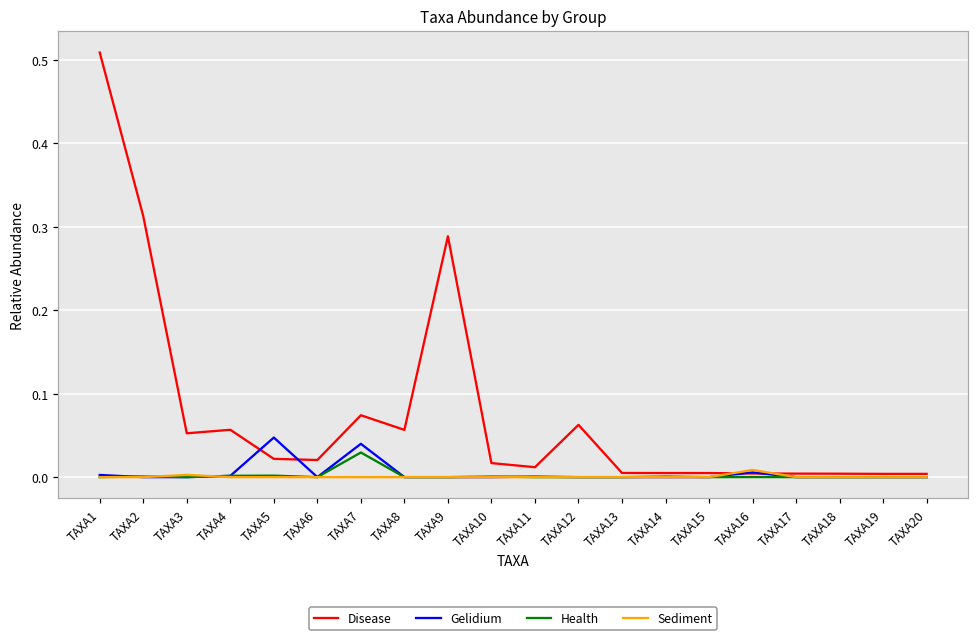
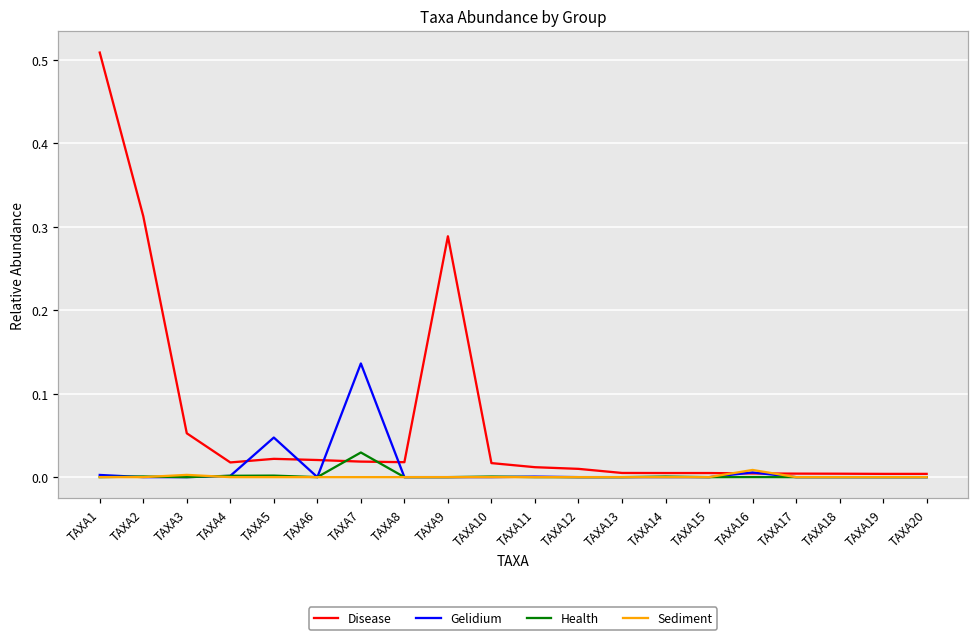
  {
    "Disease": {
      "TAXA1": 0.51,
      "TAXA2": 0.31,
      "TAXA3": 0.05,
-     "TAXA4": 0.06,
+     "TAXA4": 0.02,
      "TAXA5": 0.02,
      "TAXA6": 0.02,
-     "TAXA7": 0.07,
-     "TAXA8": 0.06,
+     "TAXA7": 0.02,
+     "TAXA8": 0.02,
      "TAXA9": 0.29,
      "TAXA10": 0.02,
      "TAXA11": 0.01,
-     "TAXA12": 0.06,
+     "TAXA12": 0.01,
      "TAXA13": 0.01,
      "TAXA14": 0.00,
      "TAXA15": 0.00,
      "TAXA17": 0.00,
      "TAXA18": 0.00,
      "TAXA19": 0.00,
      "TAXA20": 0.00
    },
    "Gelidium": {
      "TAXA5": 0.05,
-     "TAXA7": 0.04
+     "TAXA7": 0.14
    },
    "Health": {
      "TAXA7": 0.03,
      "TAXA16": 0.00
    },
    "Sediment": {
      "TAXA7": 0.00
    }
  }
